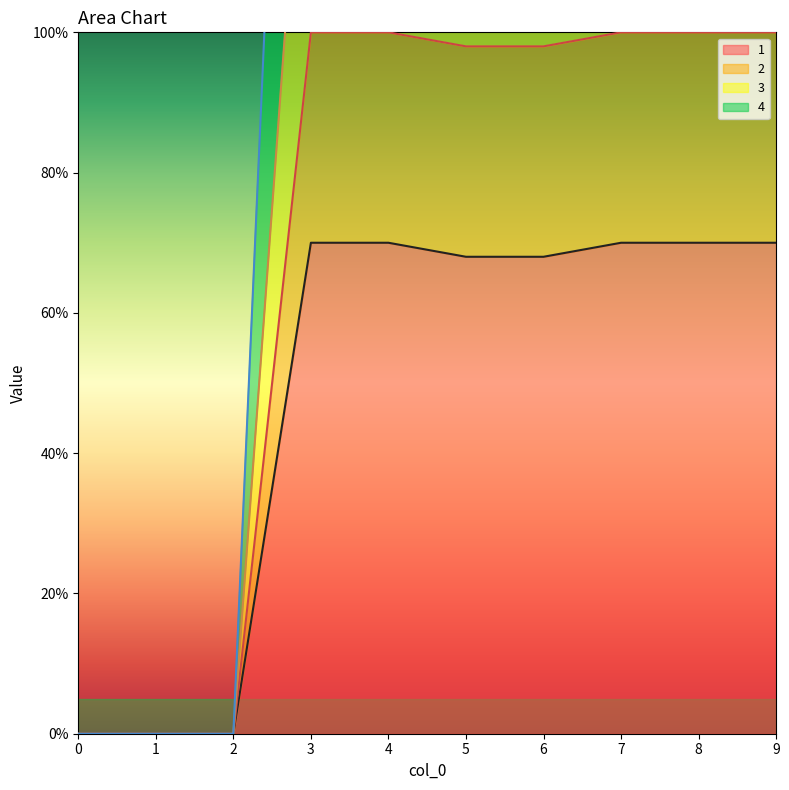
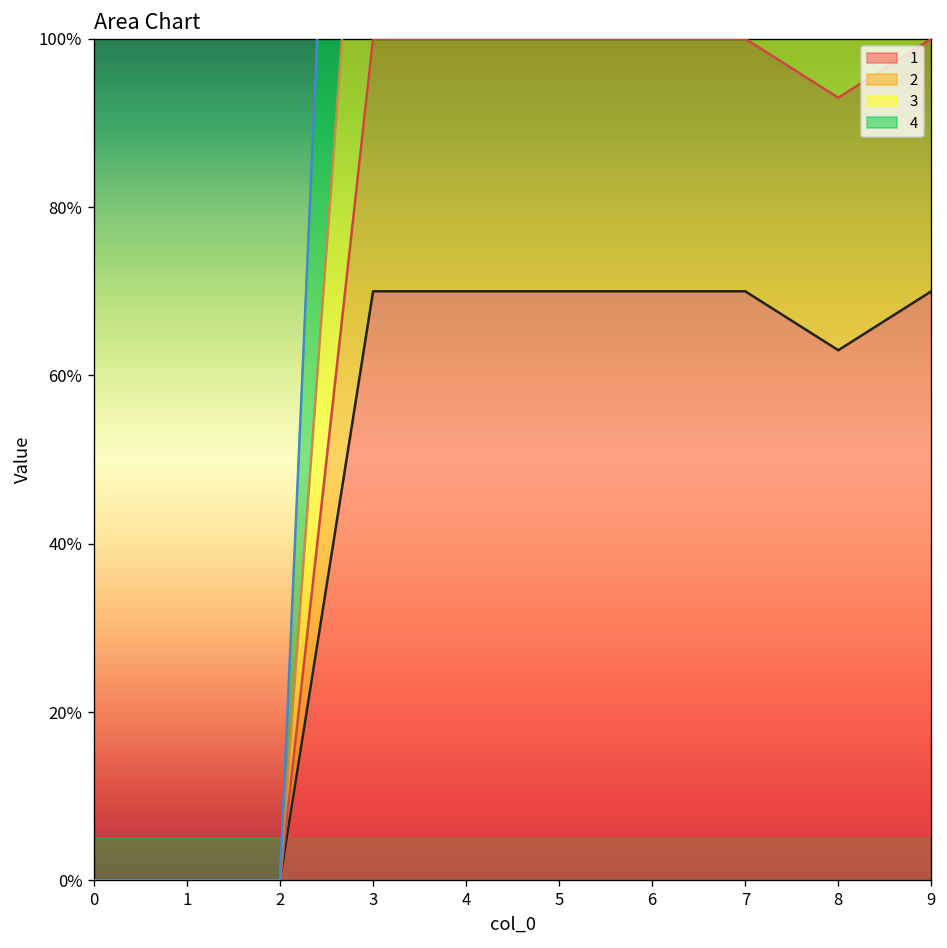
  {
    "1": {
      "3": "70%",
      "4": "70%",
-     "5": "68%",
-     "6": "68%",
+     "5": "70%",
+     "6": "70%",
      "7": "70%",
-     "8": "70%",
+     "8": "63%",
      "9": "70%"
    },
    "2": {
      "3": "30%",
      "4": "30%",
      "5": "30%",
      "6": "30%",
      "7": "30%",
      "8": "30%",
      "9": "30%"
    }
  }
